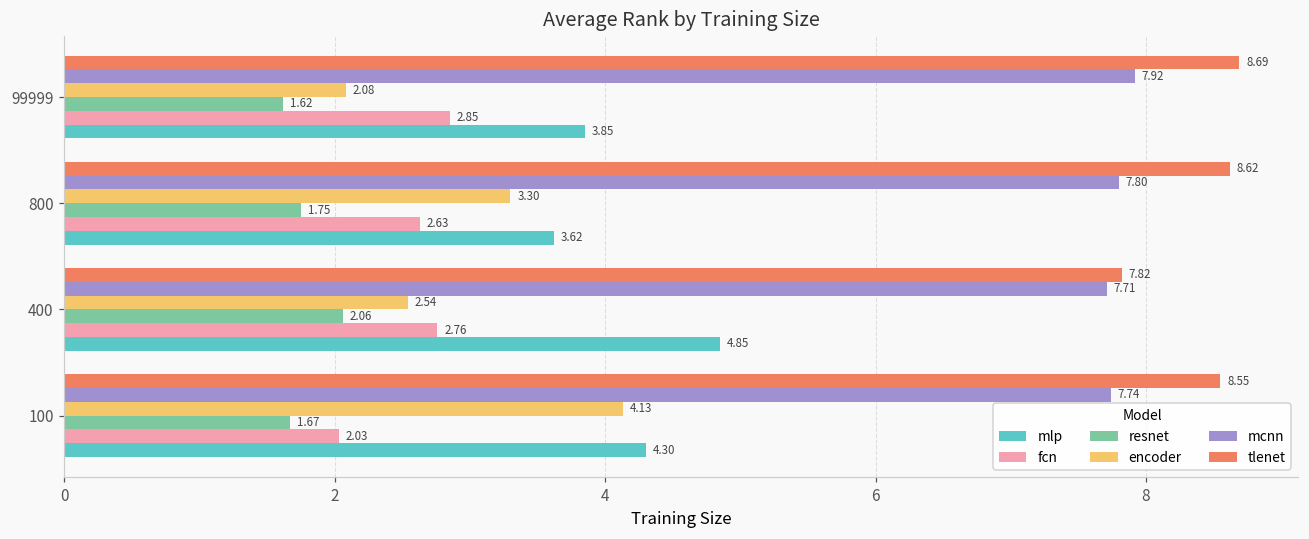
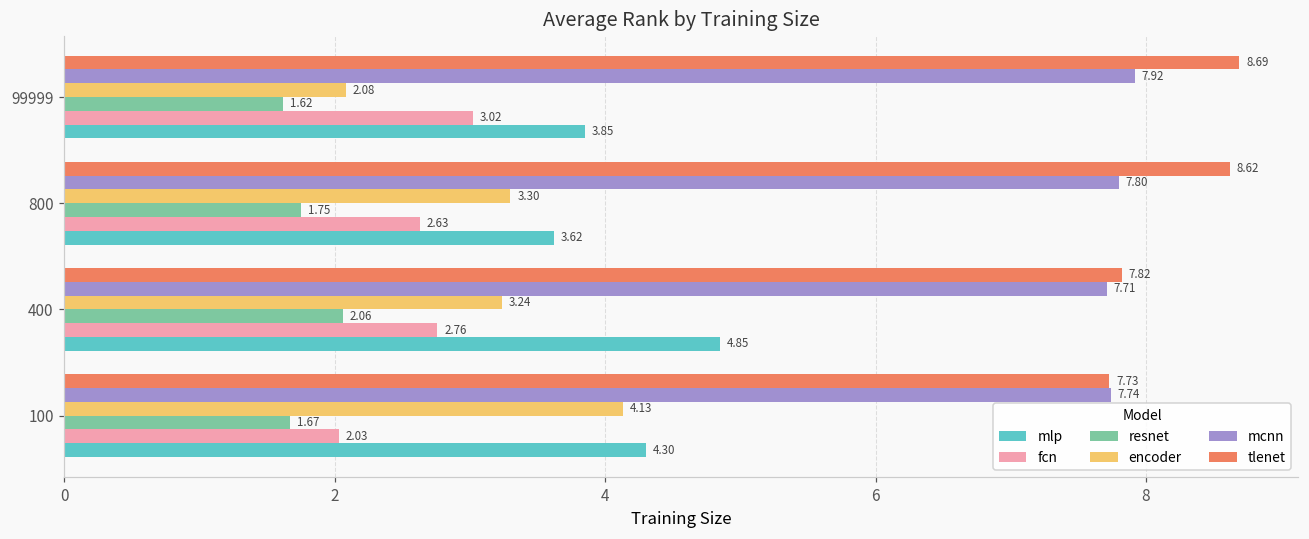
  {
    "fcn": {
-     "99999": 2.85,
+     "99999": 3.02,
      "800": 2.63,
      "400": 2.76,
      "100": 2.03
    },
    "encoder": {
      "99999": 2.08,
      "800": 3.30,
-     "400": 2.54,
+     "400": 3.24,
      "100": 4.13
    },
    "mcnn": {
      "99999": 7.92,
      "800": 7.80,
      "400": 7.71,
      "100": 7.74
    },
    "tlenet": {
      "99999": 8.69,
      "800": 8.62,
      "400": 7.82,
-     "100": 8.55
+     "100": 7.73
    }
  }
